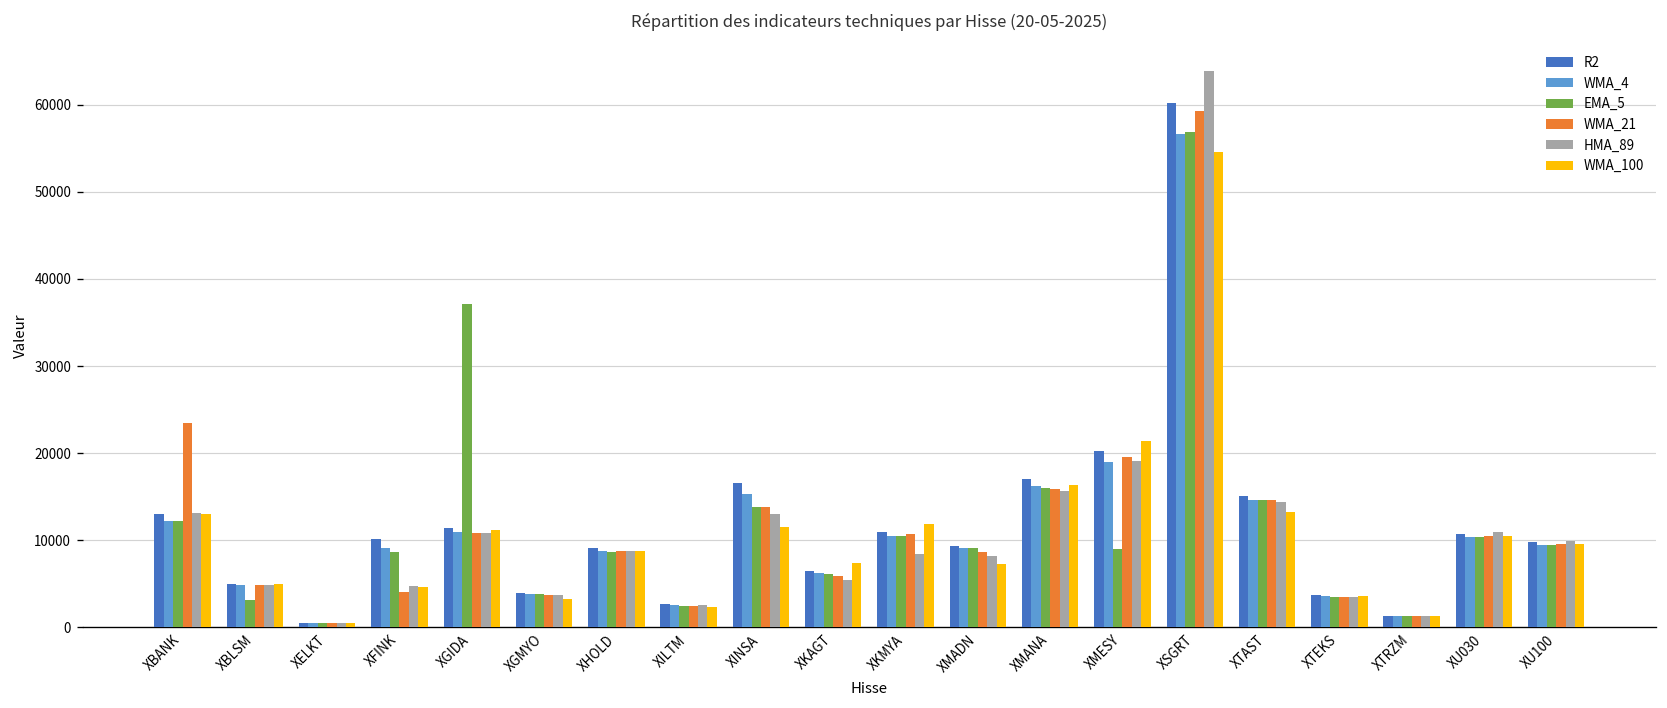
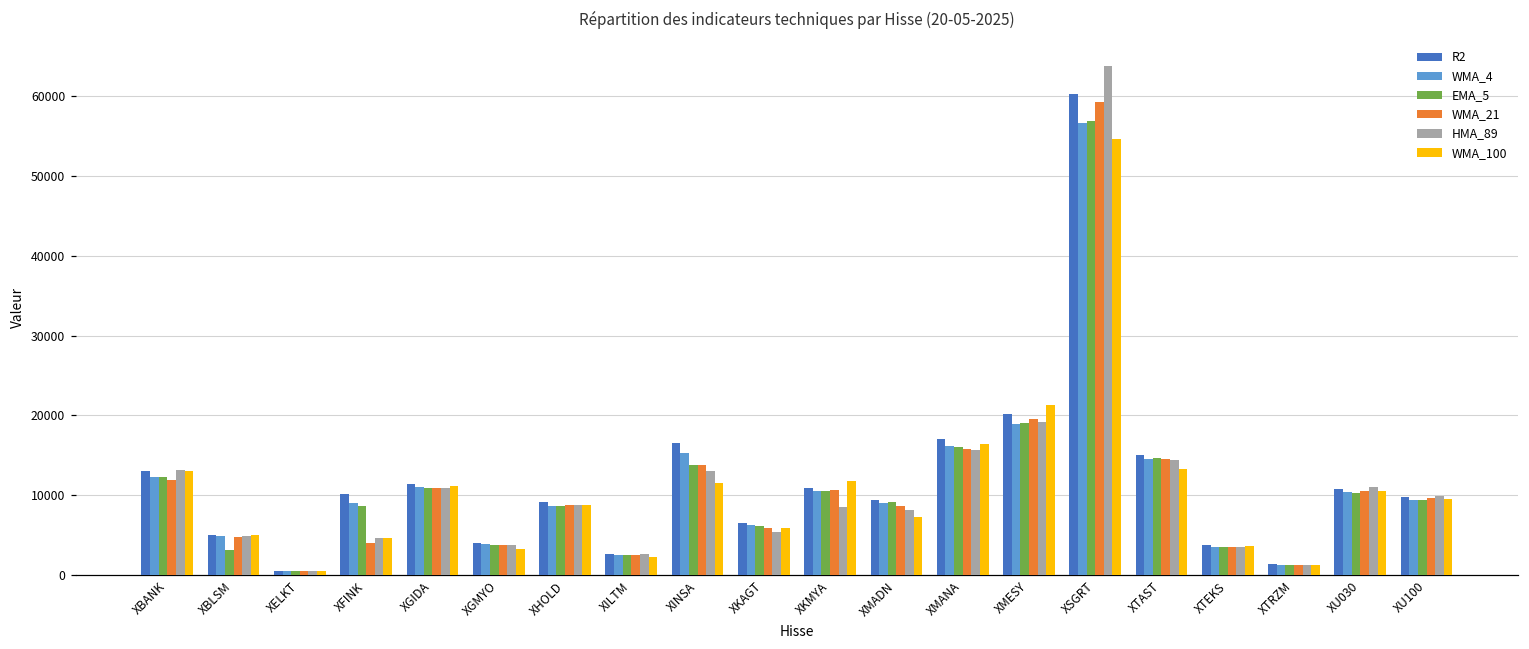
  {
    "EMA_5": {
      "XBANK": 12000,
      "XBLSM": 3000,
      "XELKT": 1000,
      "XFINK": 9000,
-     "XGIDA": 37000,
+     "XGIDA": 11000,
      "XGMYO": 4000,
      "XHOLD": 9000,
      "XILTM": 2000,
      "XINSA": 14000,
      "XKAGT": 6000,
      "XKMYA": 11000,
      "XMADN": 9000,
      "XMANA": 16000,
-     "XMESY": 9000,
+     "XMESY": 19000,
      "XSGRT": 57000,
      "XTAST": 15000,
      "XTEKS": 4000,
      "XTRZM": 1000,
      "XU030": 10000,
      "XU100": 9000
    },
    "WMA_21": {
-     "XBANK": 23000,
+     "XBANK": 12000,
      "XBLSM": 5000,
      "XELKT": 0,
      "XFINK": 4000,
      "XGIDA": 11000,
      "XGMYO": 4000,
      "XHOLD": 9000,
      "XILTM": 2000,
      "XINSA": 14000,
      "XKAGT": 6000,
      "XKMYA": 11000,
      "XMADN": 9000,
      "XMANA": 16000,
      "XMESY": 20000,
      "XSGRT": 59000,
      "XTAST": 15000,
      "XTEKS": 3000,
      "XTRZM": 1000,
      "XU030": 11000,
      "XU100": 10000
    },
    "HMA_89": {
      "XBANK": 13000,
      "XBLSM": 5000,
      "XELKT": 0,
      "XFINK": 5000,
      "XGIDA": 11000,
      "XGMYO": 4000,
      "XHOLD": 9000,
      "XILTM": 3000,
      "XINSA": 13000,
      "XKAGT": 5000,
      "XKMYA": 8000,
      "XMADN": 8000,
      "XMANA": 16000,
      "XMESY": 19000,
      "XSGRT": 64000,
      "XTAST": 14000,
      "XTEKS": 3000,
      "XTRZM": 1000,
      "XU030": 11000,
      "XU100": 10000
    },
    "WMA_100": {
      "XBANK": 13000,
      "XBLSM": 5000,
      "XELKT": 1000,
      "XFINK": 5000,
      "XGIDA": 11000,
      "XGMYO": 3000,
      "XHOLD": 9000,
      "XILTM": 2000,
      "XINSA": 11000,
-     "XKAGT": 7000,
+     "XKAGT": 6000,
      "XKMYA": 12000,
      "XMADN": 7000,
      "XMANA": 16000,
      "XMESY": 21000,
      "XSGRT": 55000,
      "XTAST": 13000,
      "XTEKS": 4000,
      "XTRZM": 1000,
      "XU030": 10000,
      "XU100": 10000
    }
  }
